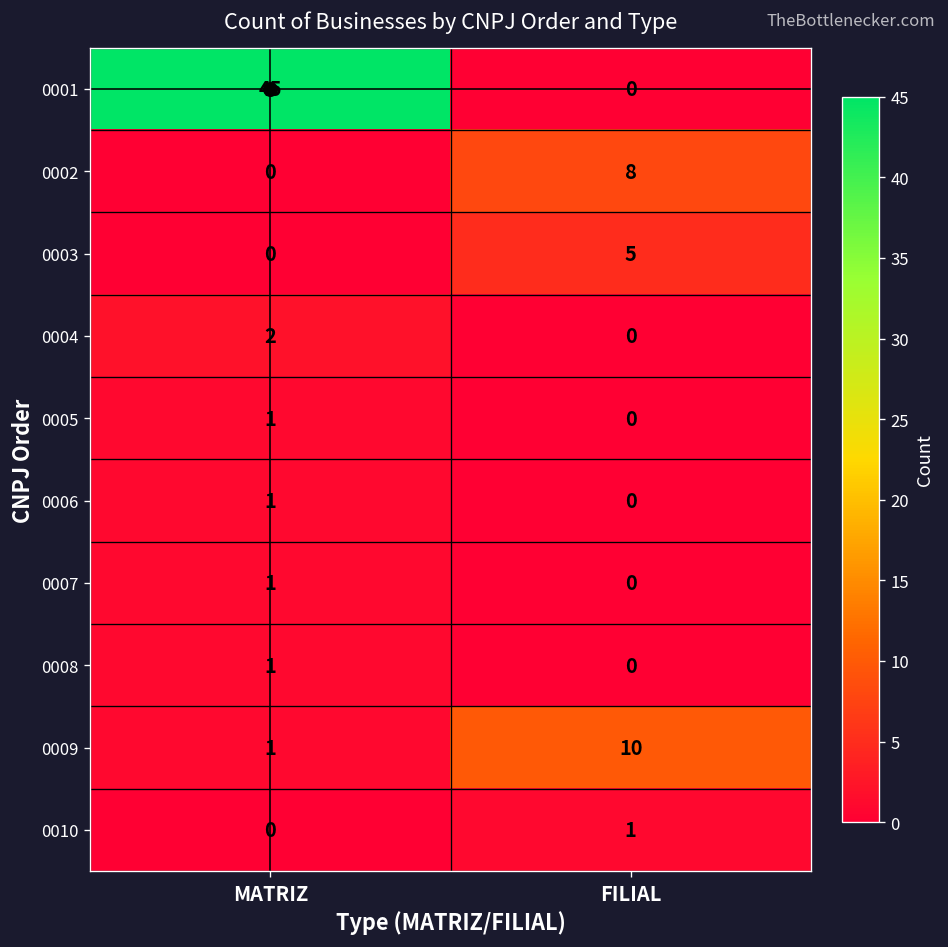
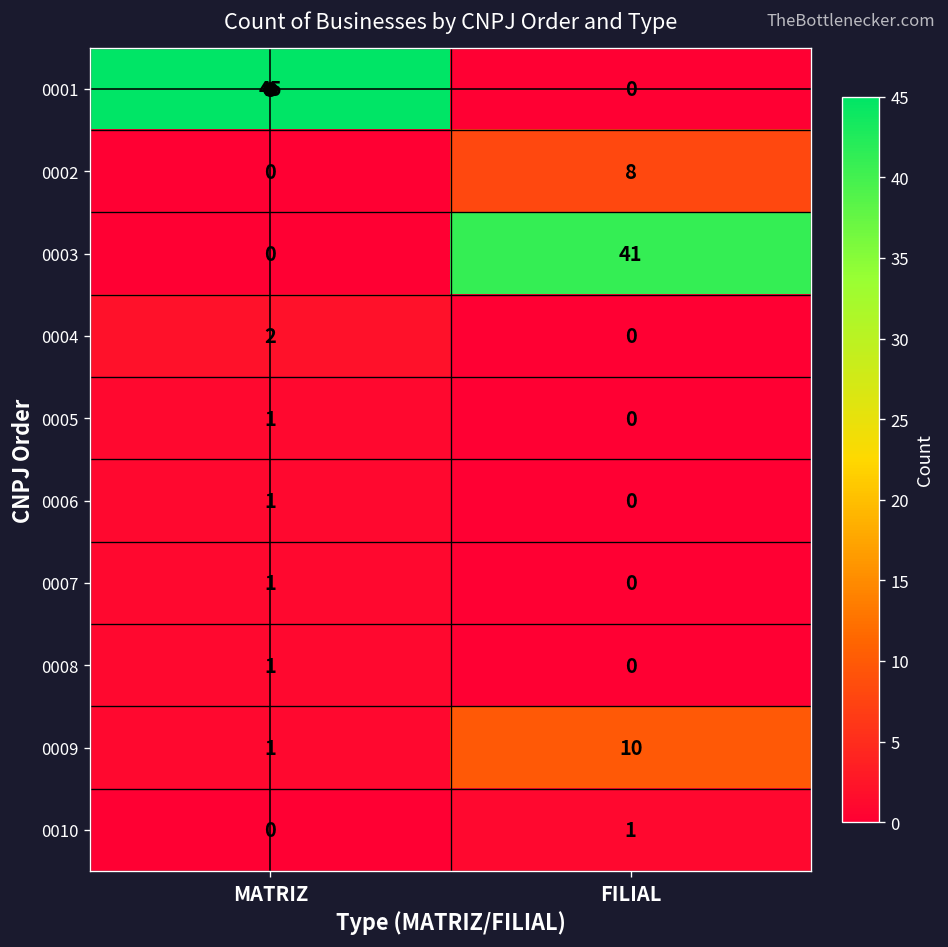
  {
    "0001": {
      "FILIAL": 0
    },
    "0002": {
      "MATRIZ": 0,
      "FILIAL": 8
    },
    "0003": {
      "MATRIZ": 0,
-     "FILIAL": 5
+     "FILIAL": 41
    },
    "0004": {
      "MATRIZ": 2,
      "FILIAL": 0
    },
    "0005": {
      "MATRIZ": 1,
      "FILIAL": 0
    },
    "0006": {
      "MATRIZ": 1,
      "FILIAL": 0
    },
    "0007": {
      "MATRIZ": 1,
      "FILIAL": 0
    },
    "0008": {
      "MATRIZ": 1,
      "FILIAL": 0
    },
    "0009": {
      "MATRIZ": 1,
      "FILIAL": 10
    },
    "0010": {
      "MATRIZ": 0,
      "FILIAL": 1
    }
  }
